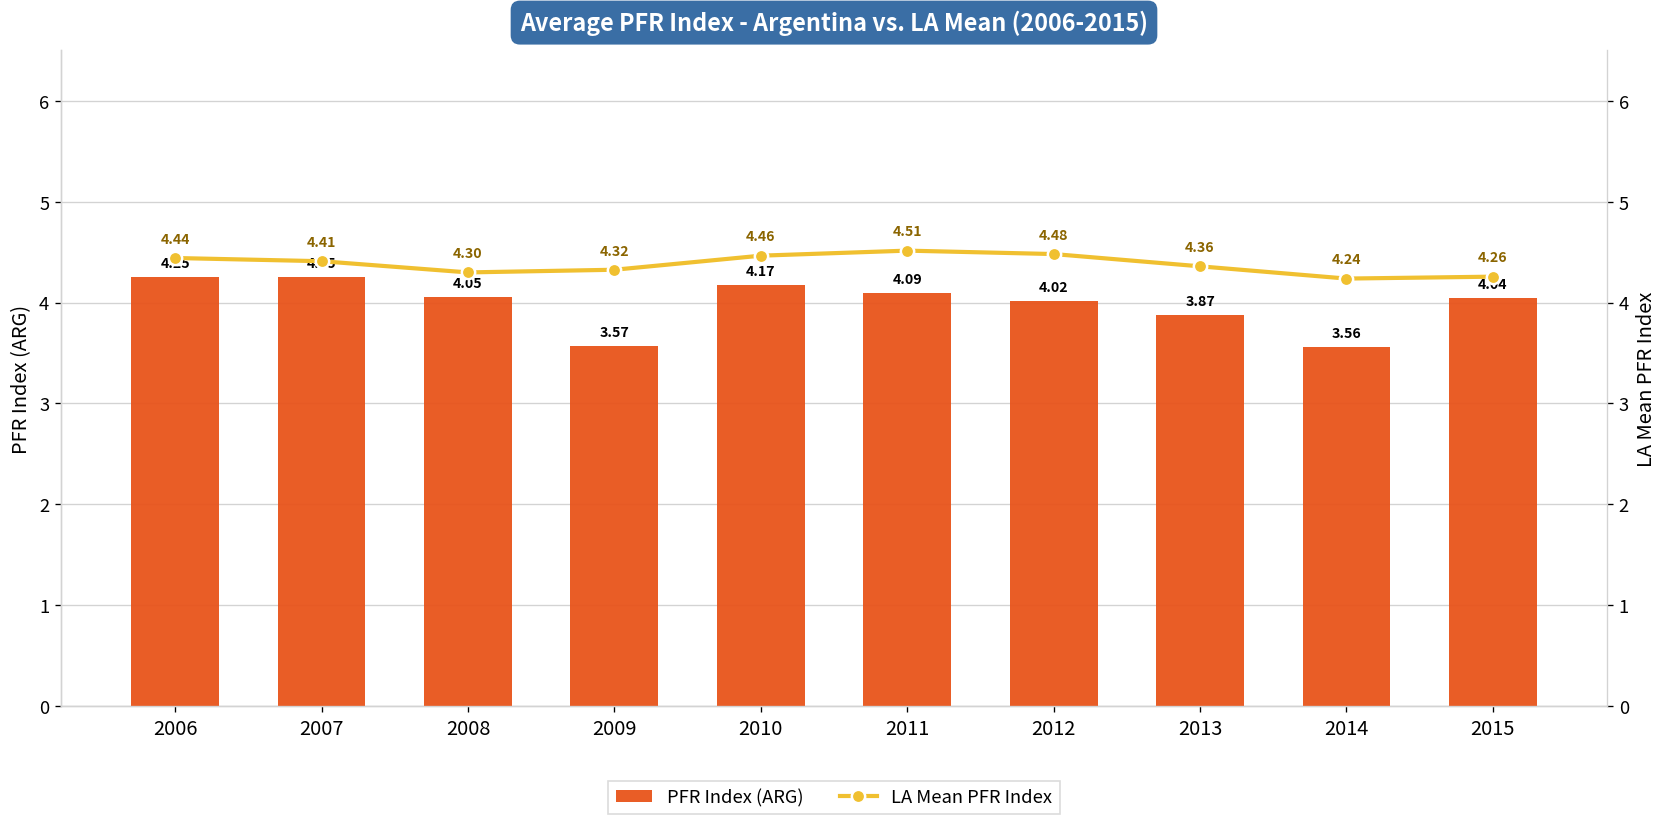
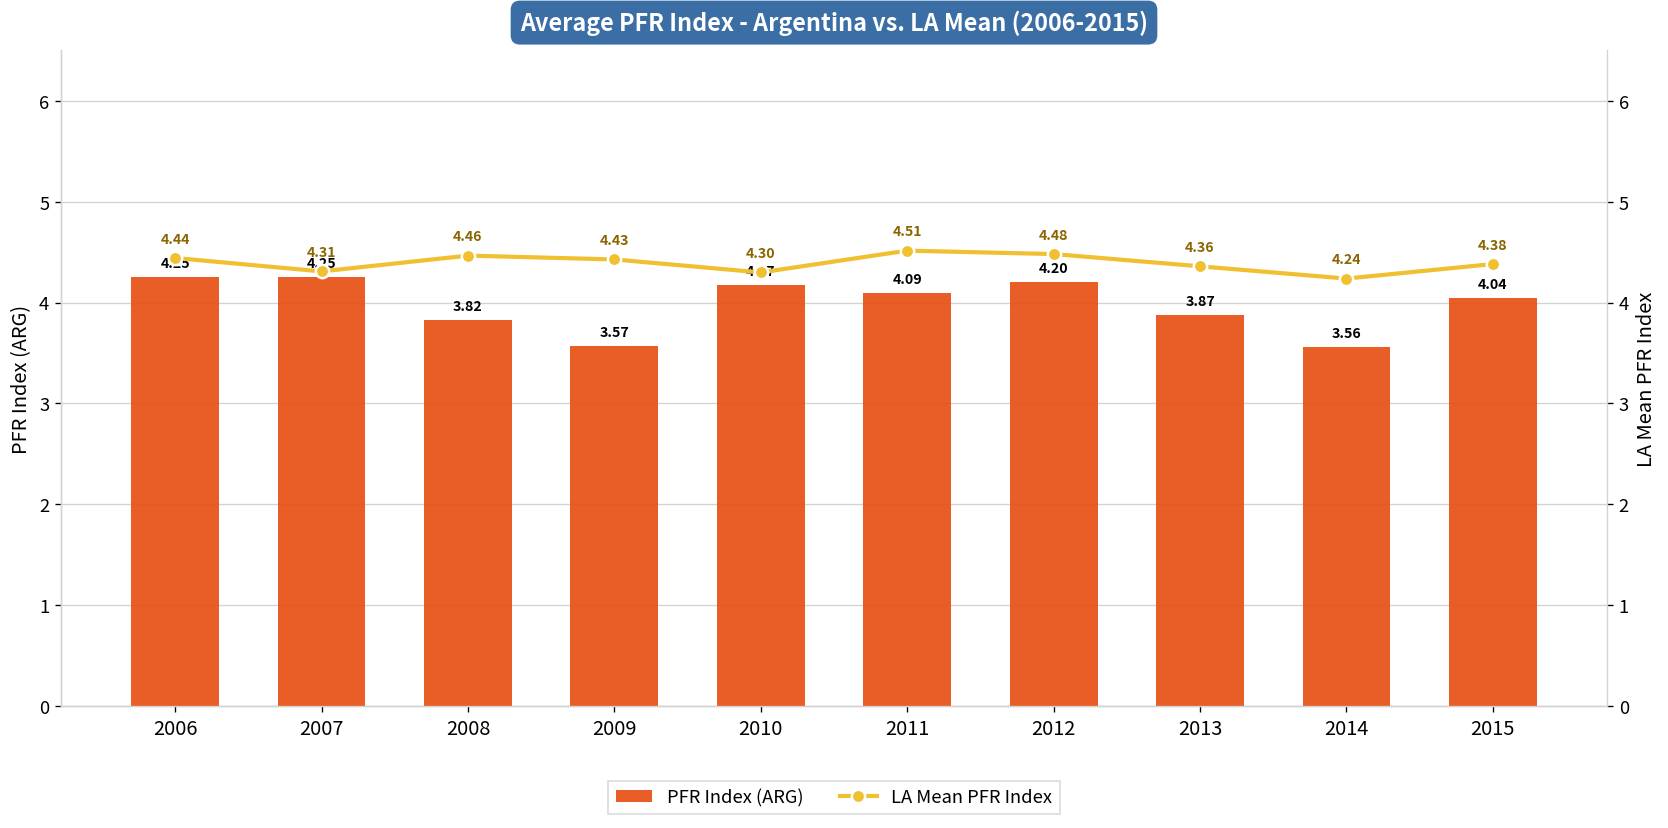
  {
    "PFR Index (ARG)": {
-     "2008": 4.05,
+     "2008": 3.82,
      "2009": 3.57,
      "2011": 4.09,
-     "2012": 4.02,
+     "2012": 4.20,
      "2013": 3.87,
      "2014": 3.56,
      "2015": 4.04
    },
    "LA Mean PFR Index": {
      "2006": 4.44,
-     "2007": 4.41,
-     "2008": 4.30,
-     "2009": 4.32,
-     "2010": 4.46,
+     "2007": 4.31,
+     "2008": 4.46,
+     "2009": 4.43,
+     "2010": 4.30,
      "2011": 4.51,
      "2012": 4.48,
      "2013": 4.36,
      "2014": 4.24,
-     "2015": 4.26
+     "2015": 4.38
    }
  }
